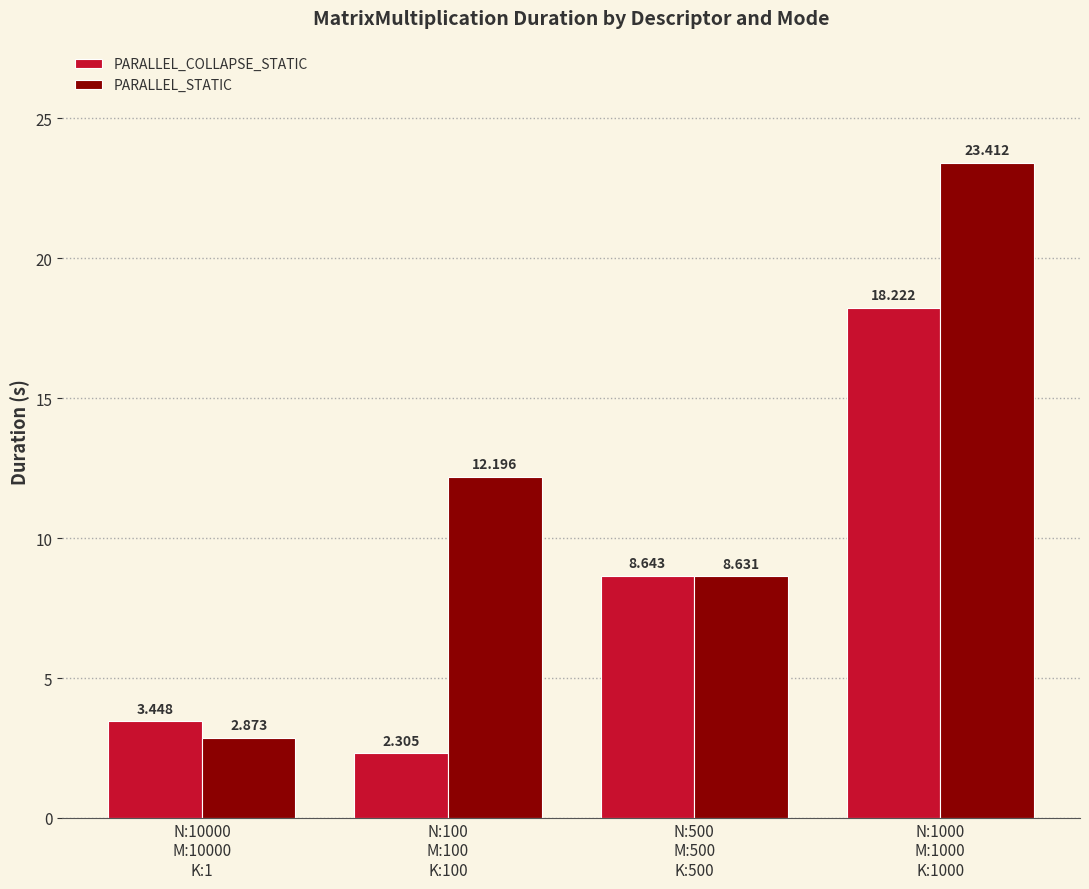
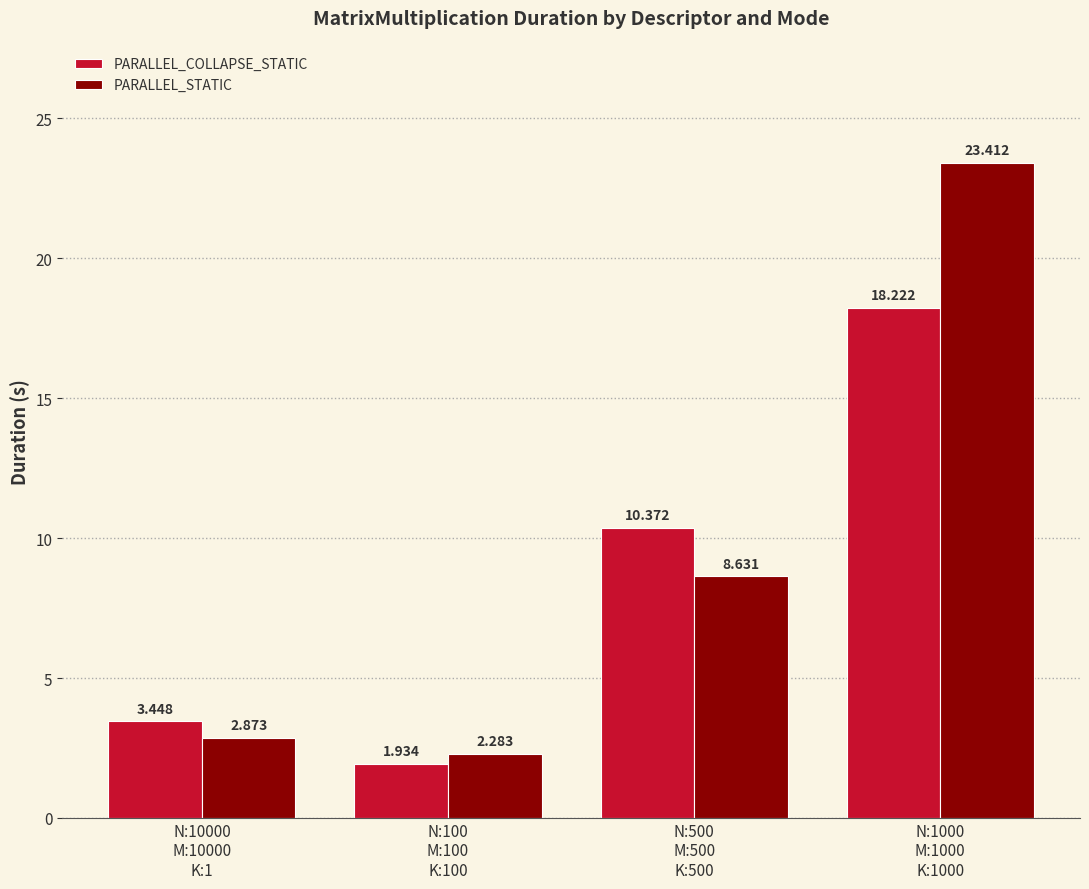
  {
    "PARALLEL_COLLAPSE_STATIC": {
      "N:10000 M:10000 K:1": 3.448,
-     "N:100 M:100 K:100": 2.305,
-     "N:500 M:500 K:500": 8.643,
+     "N:100 M:100 K:100": 1.934,
+     "N:500 M:500 K:500": 10.372,
      "N:1000 M:1000 K:1000": 18.222
    },
    "PARALLEL_STATIC": {
      "N:10000 M:10000 K:1": 2.873,
-     "N:100 M:100 K:100": 12.196,
+     "N:100 M:100 K:100": 2.283,
      "N:500 M:500 K:500": 8.631,
      "N:1000 M:1000 K:1000": 23.412
    }
  }
